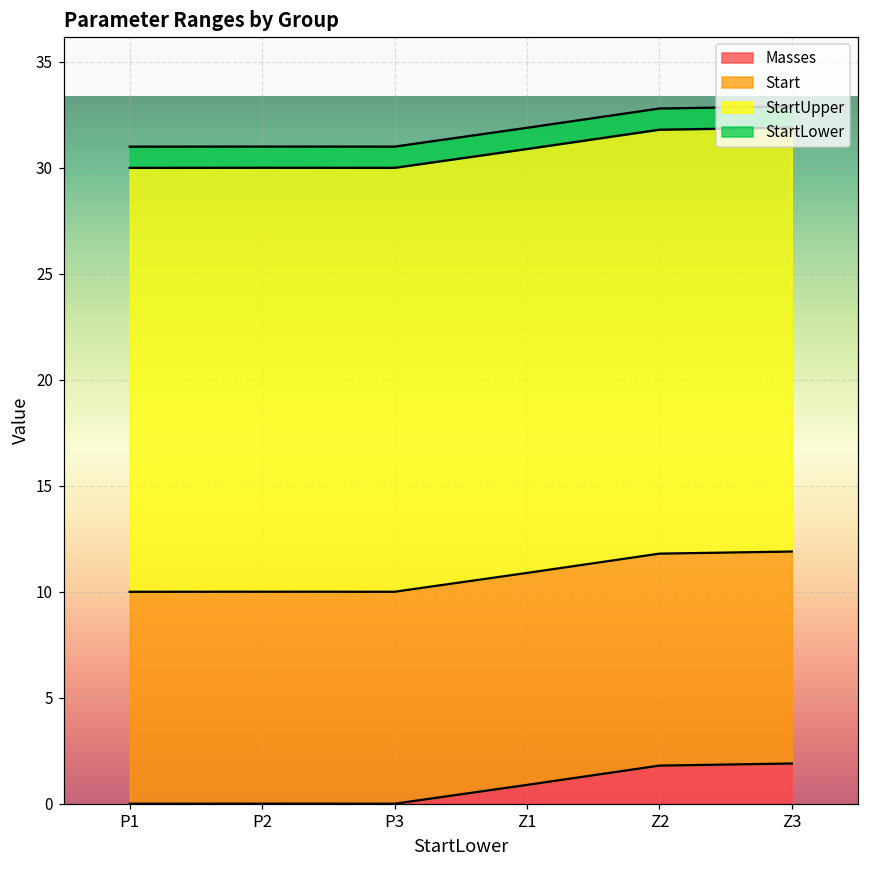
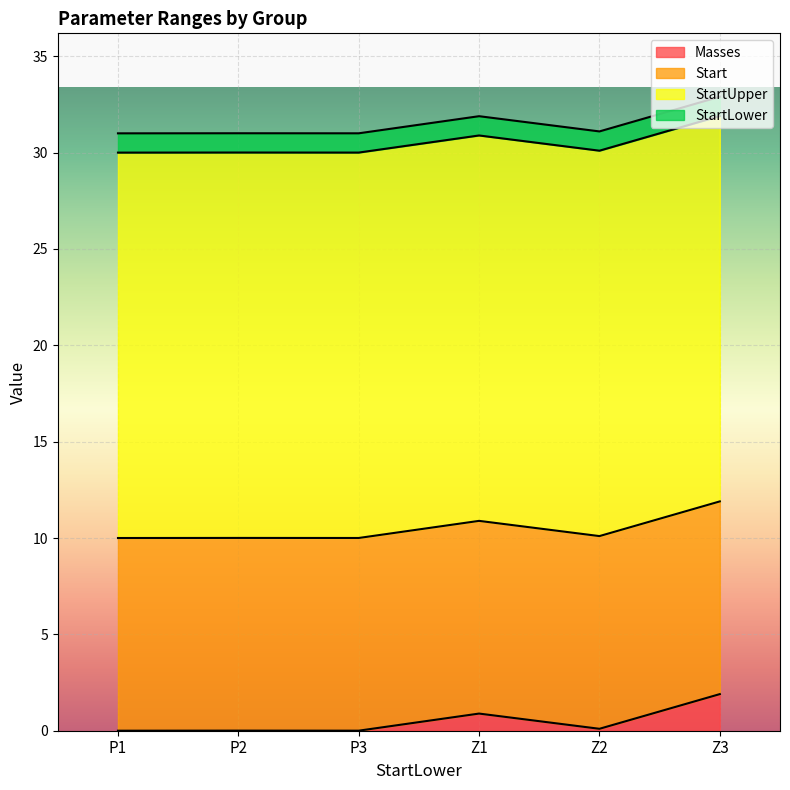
  {
    "Masses": {
      "P1": 0.0,
      "P2": 0.0,
      "P3": 0.0,
      "Z1": 0.9,
-     "Z2": 1.8,
+     "Z2": 0.1,
      "Z3": 1.9
    },
    "Start": {
      "P1": 10.0,
      "P2": 10.0,
      "P3": 10.0,
      "Z1": 10.0,
      "Z2": 10.0,
      "Z3": 10.0
    },
    "StartUpper": {
      "P1": 20.0,
      "P2": 20.0,
      "P3": 20.0,
      "Z1": 20.0,
      "Z2": 20.0
    },
    "StartLower": {
      "P1": 1.0,
      "P2": 1.0,
      "P3": 1.0,
      "Z1": 1.0,
      "Z2": 1.0
    }
  }
